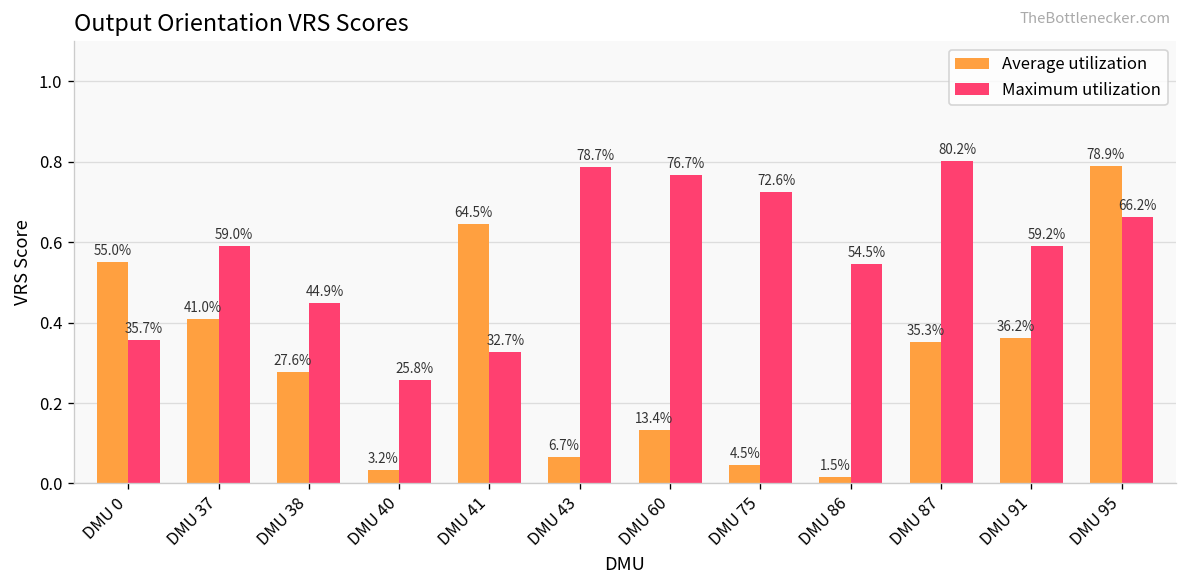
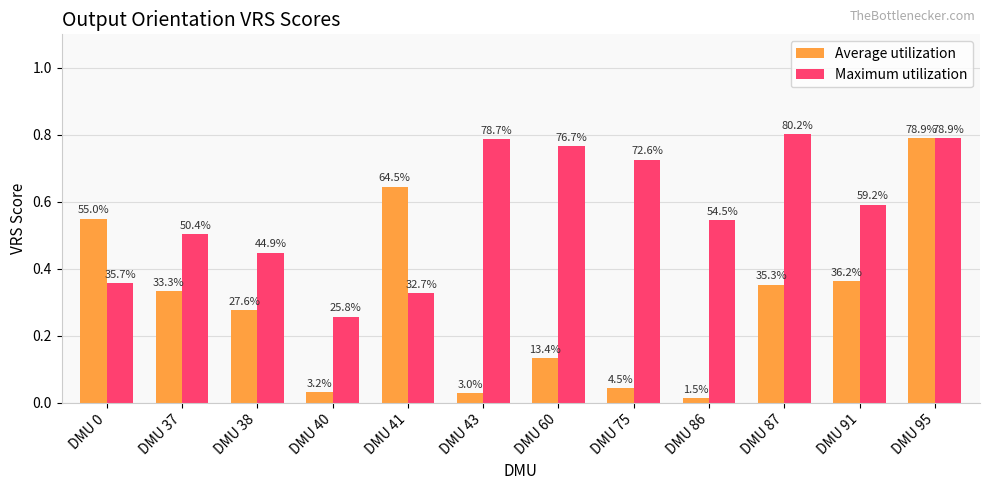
  {
    "Average utilization": {
      "DMU 0": "55.0%",
-     "DMU 37": "41.0%",
+     "DMU 37": "33.3%",
      "DMU 38": "27.6%",
      "DMU 40": "3.2%",
      "DMU 41": "64.5%",
-     "DMU 43": "6.7%",
+     "DMU 43": "3.0%",
      "DMU 60": "13.4%",
      "DMU 75": "4.5%",
      "DMU 86": "1.5%",
      "DMU 87": "35.3%",
      "DMU 91": "36.2%",
      "DMU 95": "78.9%"
    },
    "Maximum utilization": {
      "DMU 0": "35.7%",
-     "DMU 37": "59.0%",
+     "DMU 37": "50.4%",
      "DMU 38": "44.9%",
      "DMU 40": "25.8%",
      "DMU 41": "32.7%",
      "DMU 43": "78.7%",
      "DMU 60": "76.7%",
      "DMU 75": "72.6%",
      "DMU 86": "54.5%",
      "DMU 87": "80.2%",
      "DMU 91": "59.2%",
-     "DMU 95": "66.2%"
+     "DMU 95": "78.9%"
    }
  }
